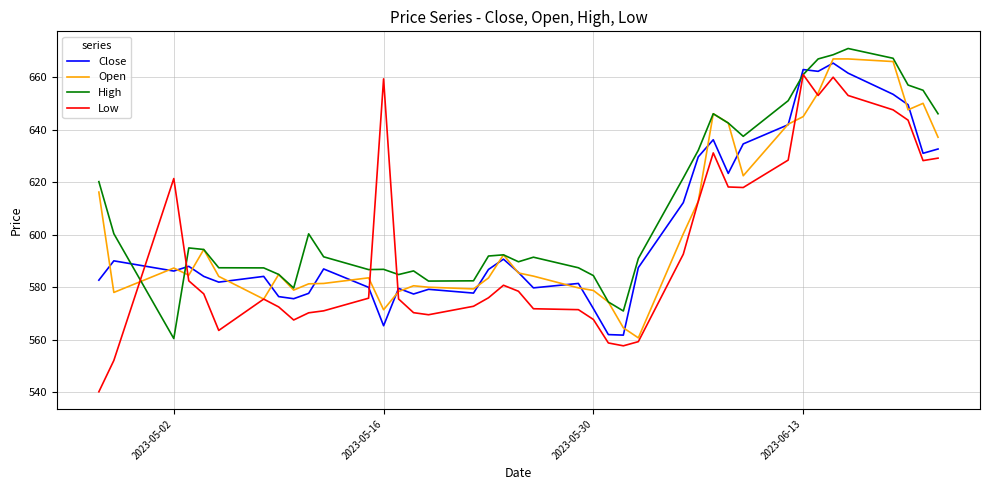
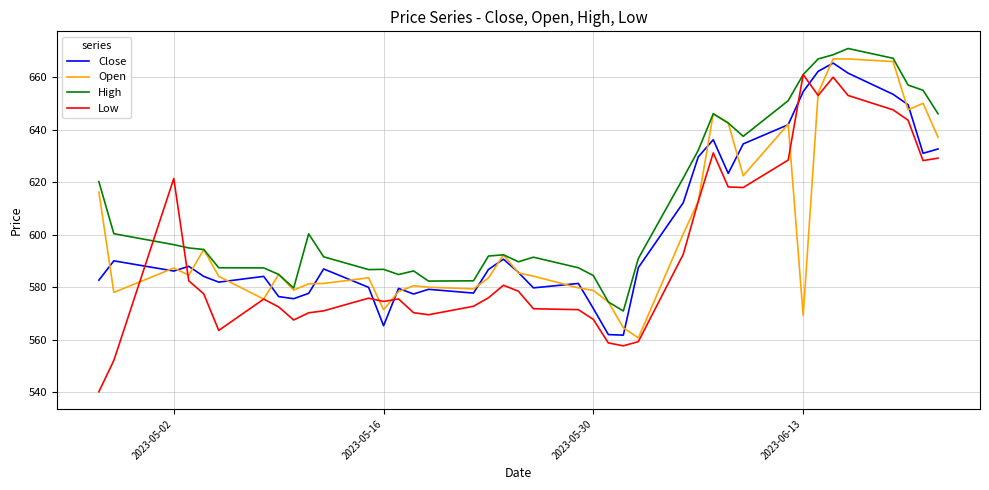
  {
    "Close": {
      "2023-05-02": 586,
      "2023-05-16": 565,
      "2023-05-30": 572,
-     "2023-06-13": 663
+     "2023-06-13": 655
    },
    "Open": {
      "2023-05-02": 587,
      "2023-05-16": 571,
      "2023-05-30": 579,
-     "2023-06-13": 645
+     "2023-06-13": 569
    },
    "High": {
-     "2023-05-02": 560,
+     "2023-05-02": 596,
      "2023-05-16": 587,
      "2023-05-30": 584
    },
    "Low": {
      "2023-05-02": 621,
-     "2023-05-16": 659,
+     "2023-05-16": 575,
      "2023-05-30": 568
    }
  }
